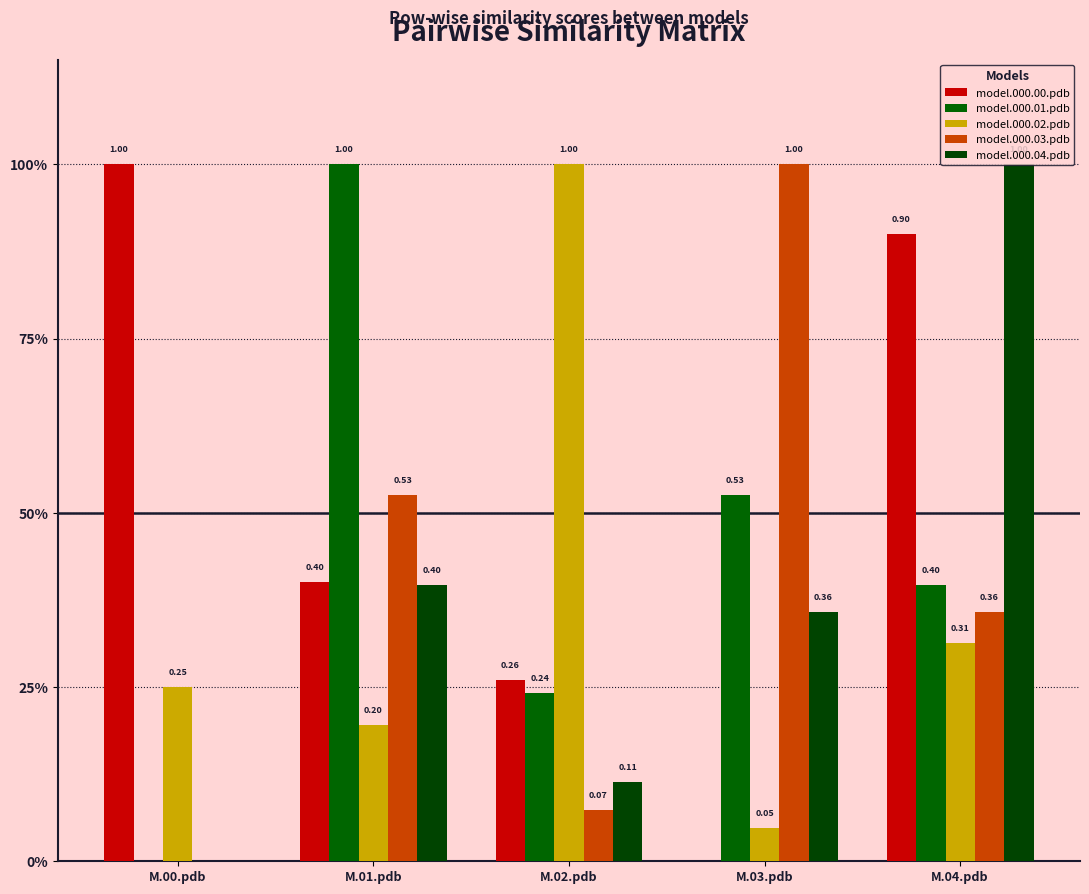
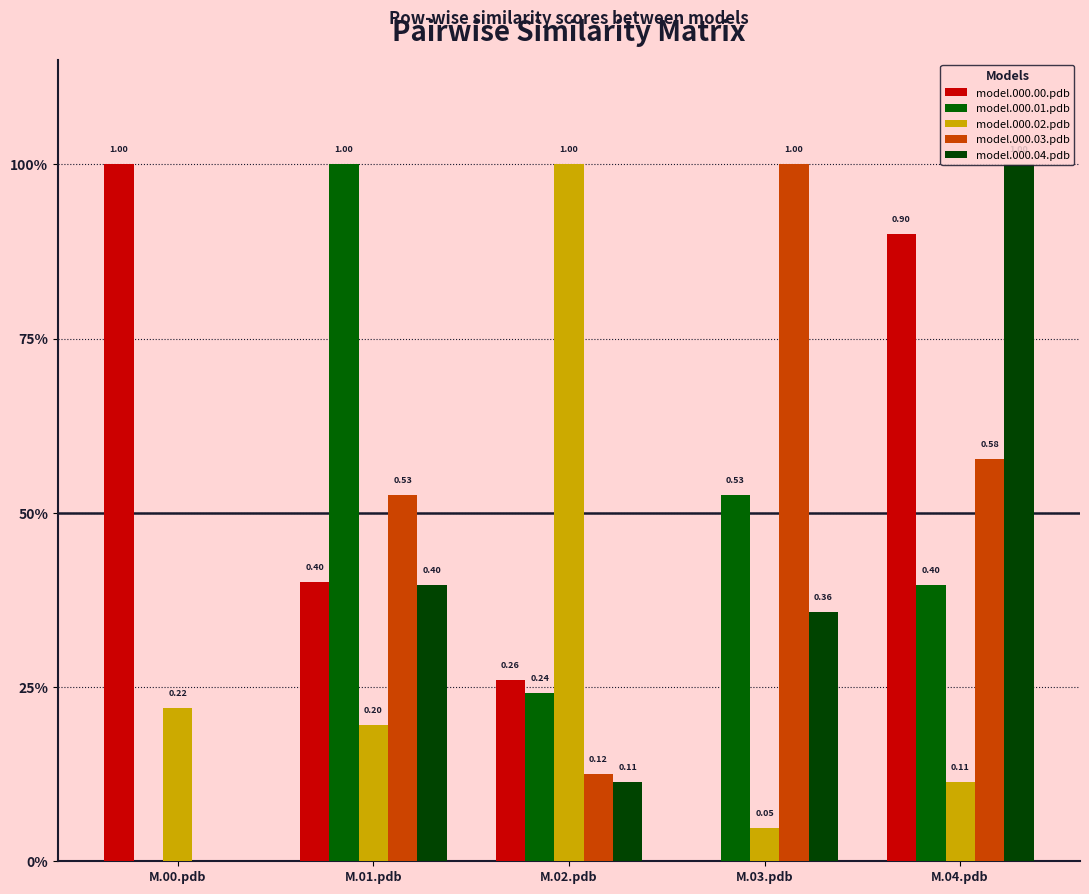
  {
    "model.000.00.pdb": {
      "M.00.pdb": 1.00,
      "M.01.pdb": 0.40,
      "M.02.pdb": 0.26,
      "M.04.pdb": 0.90
    },
    "model.000.02.pdb": {
-     "M.00.pdb": 0.25,
+     "M.00.pdb": 0.22,
      "M.01.pdb": 0.20,
      "M.02.pdb": 1.00,
      "M.03.pdb": 0.05,
-     "M.04.pdb": 0.31
+     "M.04.pdb": 0.11
    },
    "model.000.03.pdb": {
      "M.01.pdb": 0.53,
-     "M.02.pdb": 0.07,
+     "M.02.pdb": 0.12,
      "M.03.pdb": 1.00,
-     "M.04.pdb": 0.36
+     "M.04.pdb": 0.58
    }
  }
